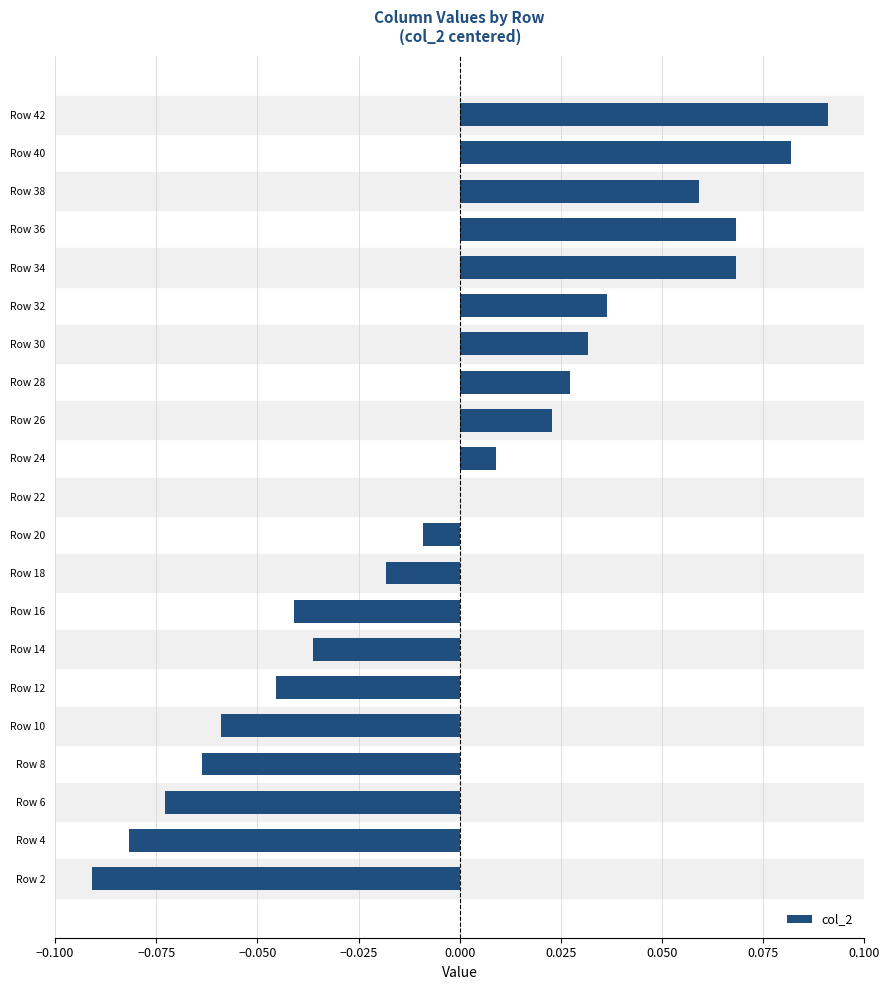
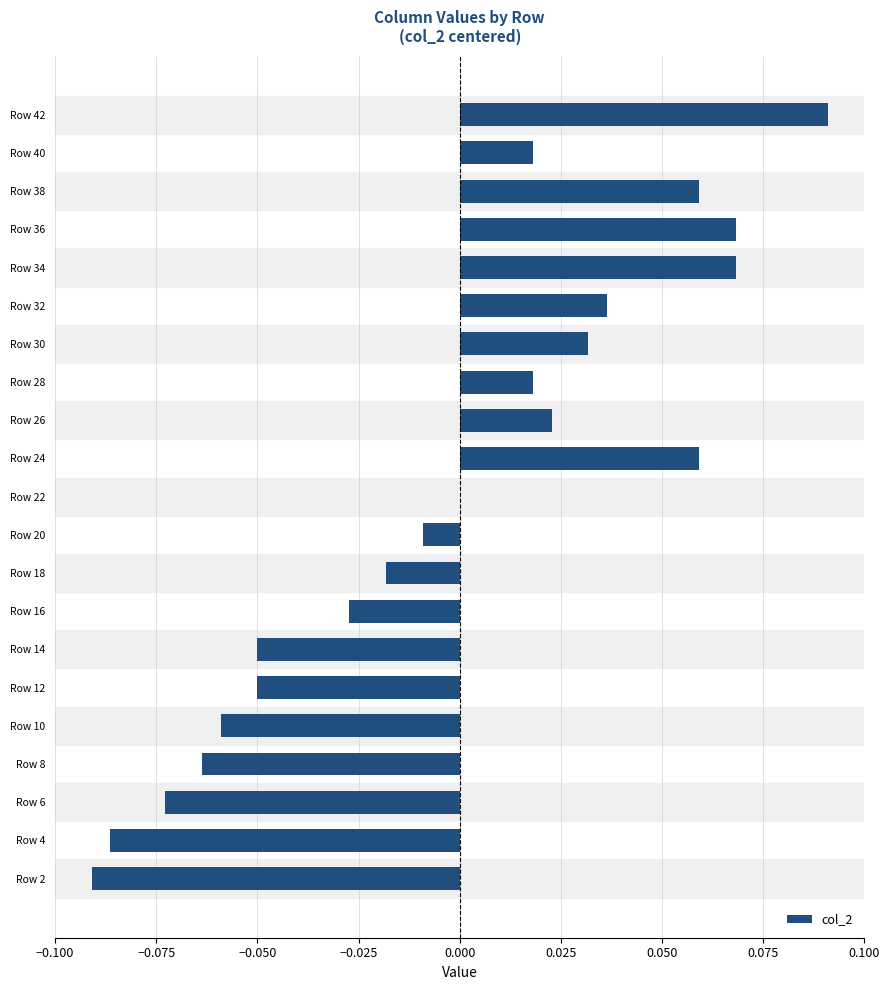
  {
    "Row 42": 0.091,
-   "Row 40": 0.082,
+   "Row 40": 0.018,
    "Row 38": 0.059,
    "Row 36": 0.068,
    "Row 34": 0.068,
    "Row 32": 0.036,
    "Row 30": 0.032,
-   "Row 28": 0.027,
+   "Row 28": 0.018,
    "Row 26": 0.023,
-   "Row 24": 0.009,
+   "Row 24": 0.059,
    "Row 22": 0.000,
    "Row 20": -0.009,
    "Row 18": -0.018,
-   "Row 16": -0.041,
-   "Row 14": -0.036,
-   "Row 12": -0.045,
+   "Row 16": -0.027,
+   "Row 14": -0.050,
+   "Row 12": -0.050,
    "Row 10": -0.059,
    "Row 8": -0.064,
    "Row 6": -0.073,
-   "Row 4": -0.082,
+   "Row 4": -0.086,
    "Row 2": -0.091
  }
